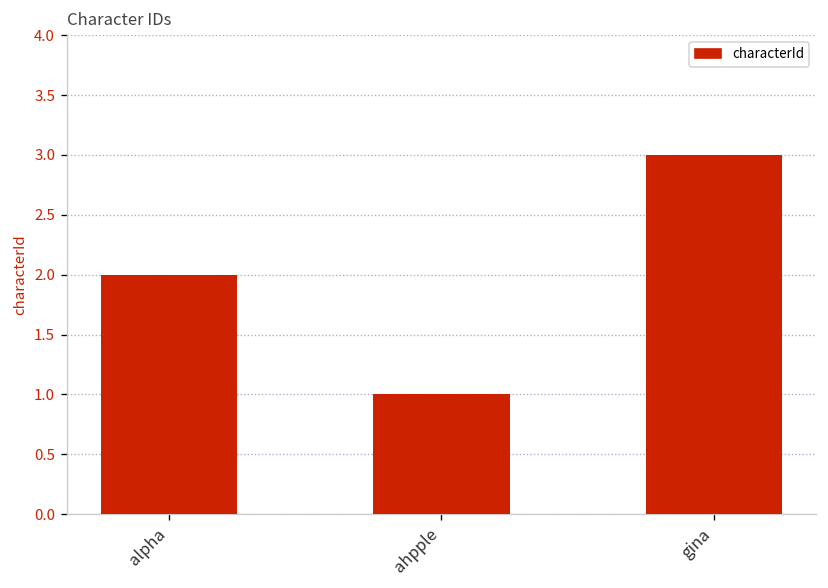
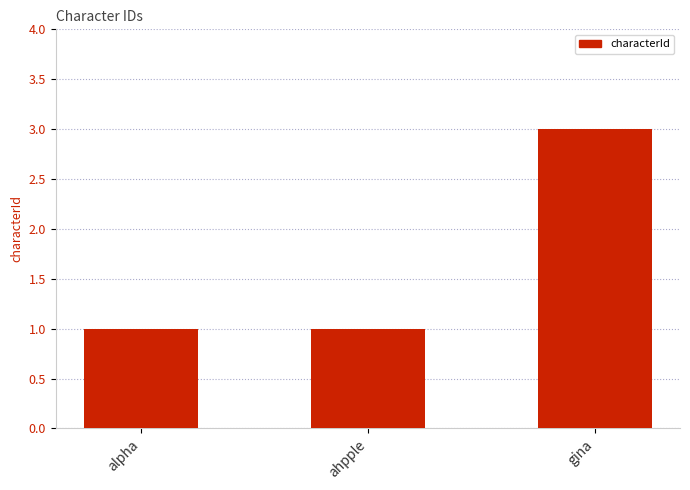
  {
-   "alpha": 2,
+   "alpha": 1,
    "ahpple": 1,
    "gina": 3
  }
